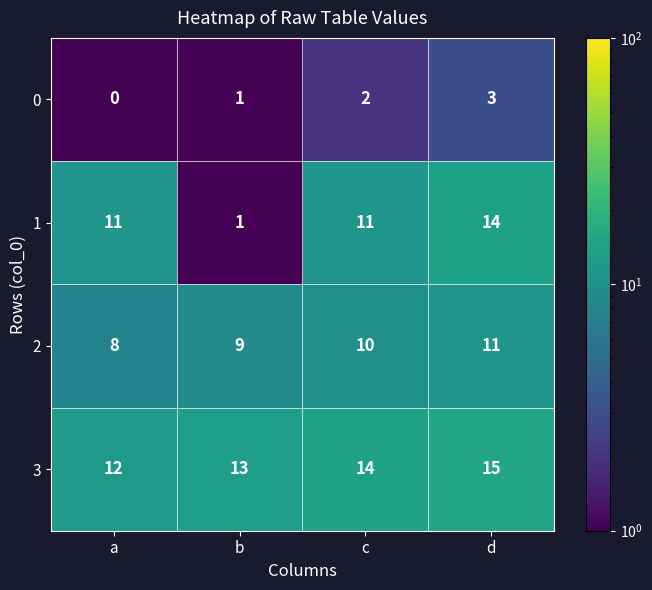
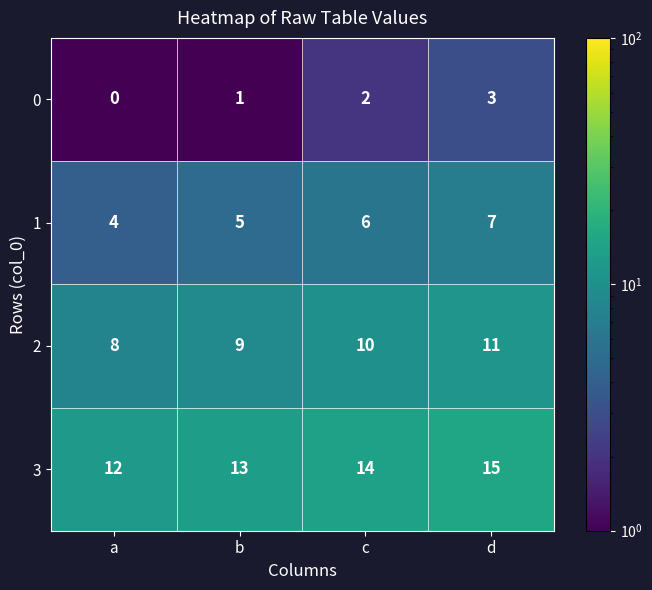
  {
    "0": {
      "a": 0,
      "b": 1,
      "c": 2,
      "d": 3
    },
    "1": {
-     "a": 11,
-     "b": 1,
-     "c": 11,
-     "d": 14
+     "a": 4,
+     "b": 5,
+     "c": 6,
+     "d": 7
    },
    "2": {
      "a": 8,
      "b": 9,
      "c": 10,
      "d": 11
    },
    "3": {
      "a": 12,
      "b": 13,
      "c": 14,
      "d": 15
    }
  }
